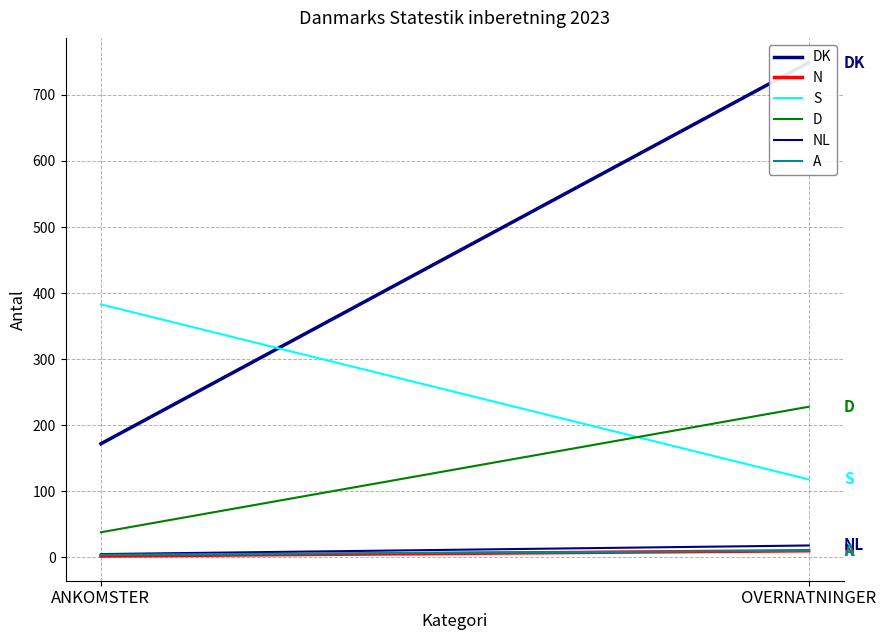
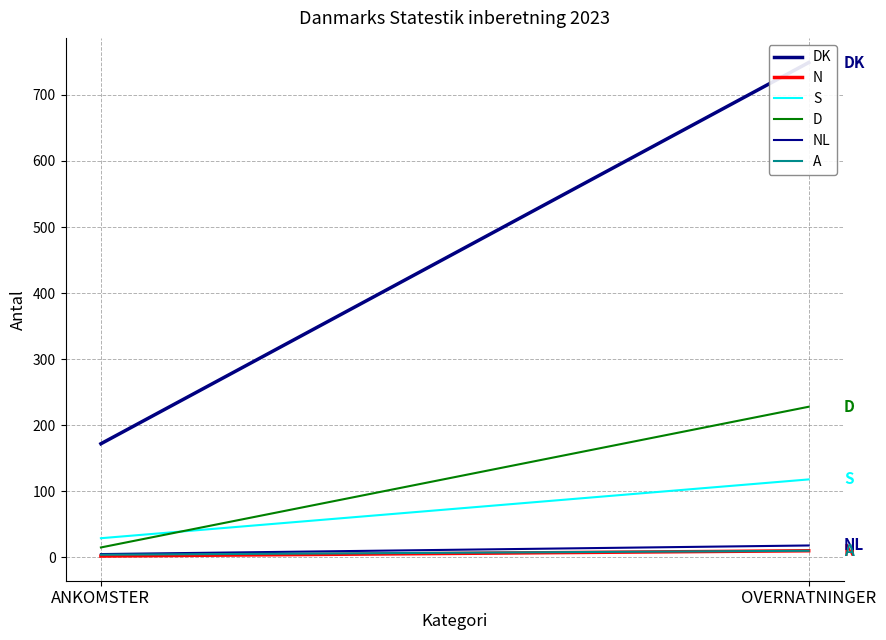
  {
    "S": {
-     "ANKOMSTER": 380,
+     "ANKOMSTER": 30,
      "OVERNATNINGER": 120
    },
    "D": {
-     "ANKOMSTER": 40,
+     "ANKOMSTER": 20,
      "OVERNATNINGER": 230
    }
  }
